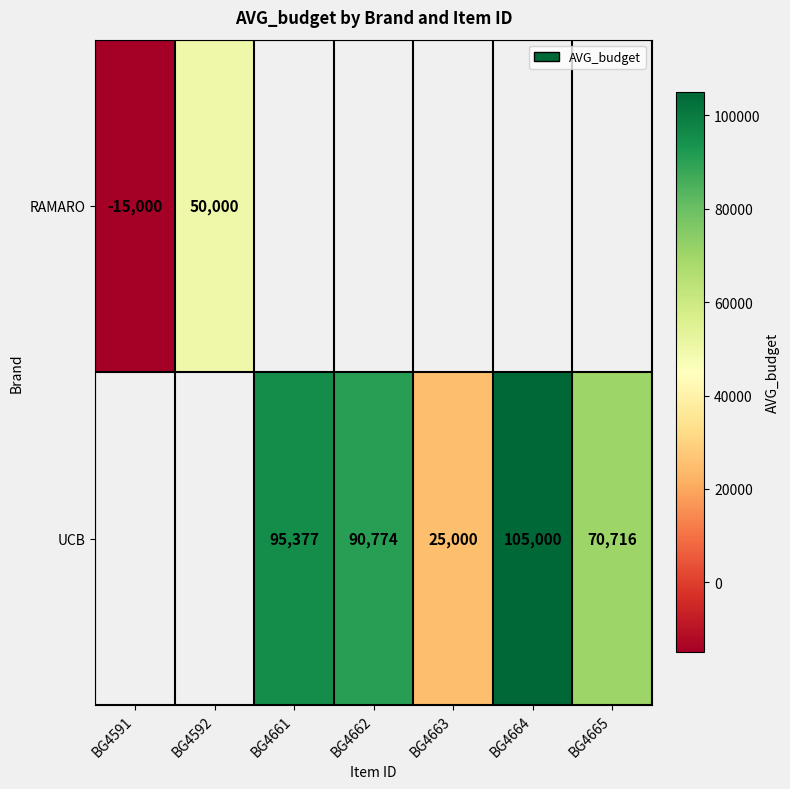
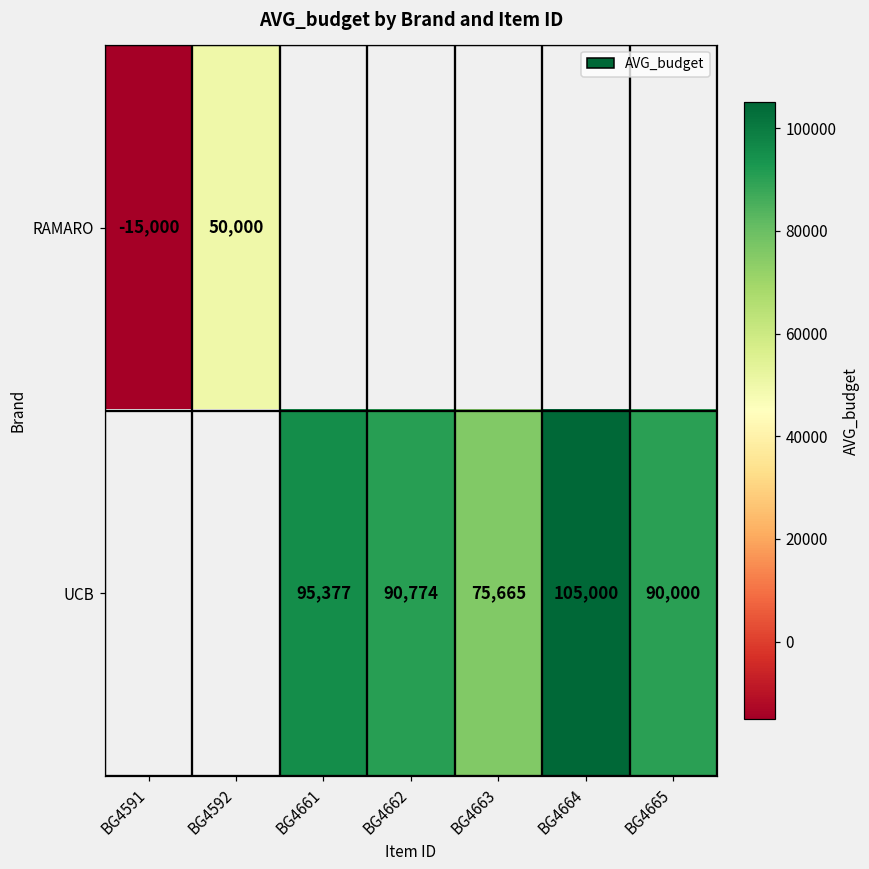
  {
    "RAMARO": {
      "BG4591": "-15,000",
      "BG4592": "50,000"
    },
    "UCB": {
      "BG4661": "95,377",
      "BG4662": "90,774",
-     "BG4663": "25,000",
+     "BG4663": "75,665",
      "BG4664": "105,000",
-     "BG4665": "70,716"
+     "BG4665": "90,000"
    }
  }
